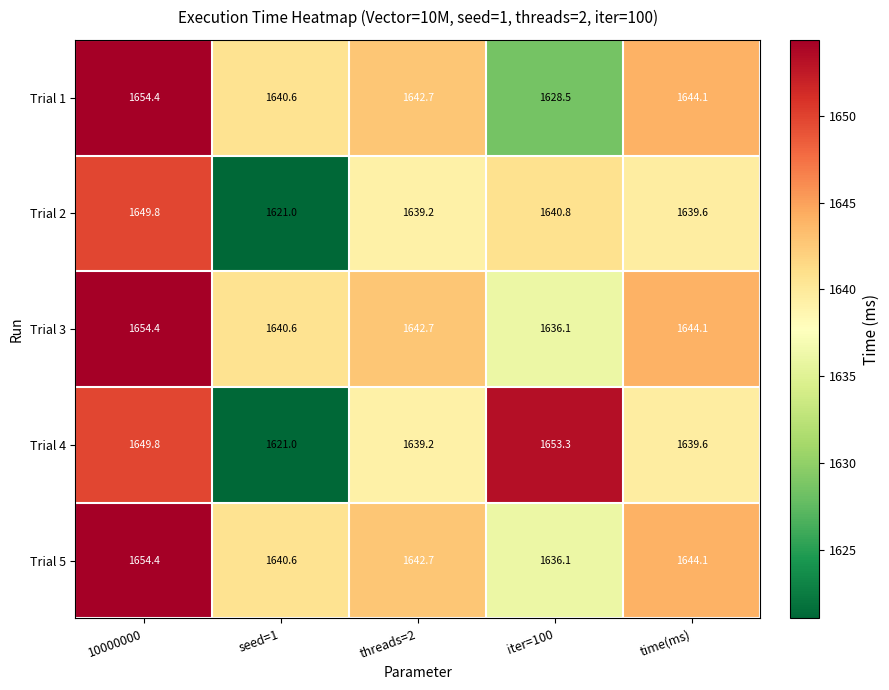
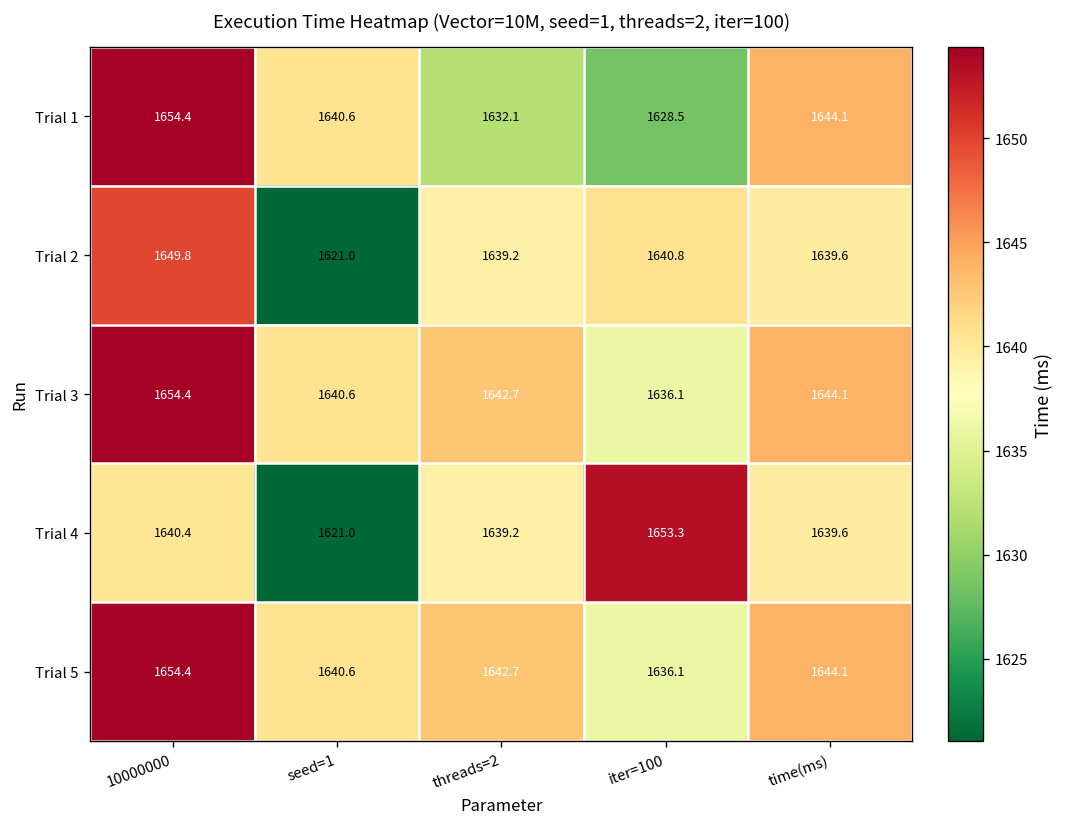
  {
    "Trial 1": {
      "10000000": 1654.4,
      "seed=1": 1640.6,
-     "threads=2": 1642.7,
+     "threads=2": 1632.1,
      "iter=100": 1628.5,
      "time(ms)": 1644.1
    },
    "Trial 2": {
      "10000000": 1649.8,
      "seed=1": 1621.0,
      "threads=2": 1639.2,
      "iter=100": 1640.8,
      "time(ms)": 1639.6
    },
    "Trial 3": {
      "10000000": 1654.4,
      "seed=1": 1640.6,
      "threads=2": 1642.7,
      "iter=100": 1636.1,
      "time(ms)": 1644.1
    },
    "Trial 4": {
-     "10000000": 1649.8,
+     "10000000": 1640.4,
      "seed=1": 1621.0,
      "threads=2": 1639.2,
      "iter=100": 1653.3,
      "time(ms)": 1639.6
    },
    "Trial 5": {
      "10000000": 1654.4,
      "seed=1": 1640.6,
      "threads=2": 1642.7,
      "iter=100": 1636.1,
      "time(ms)": 1644.1
    }
  }
